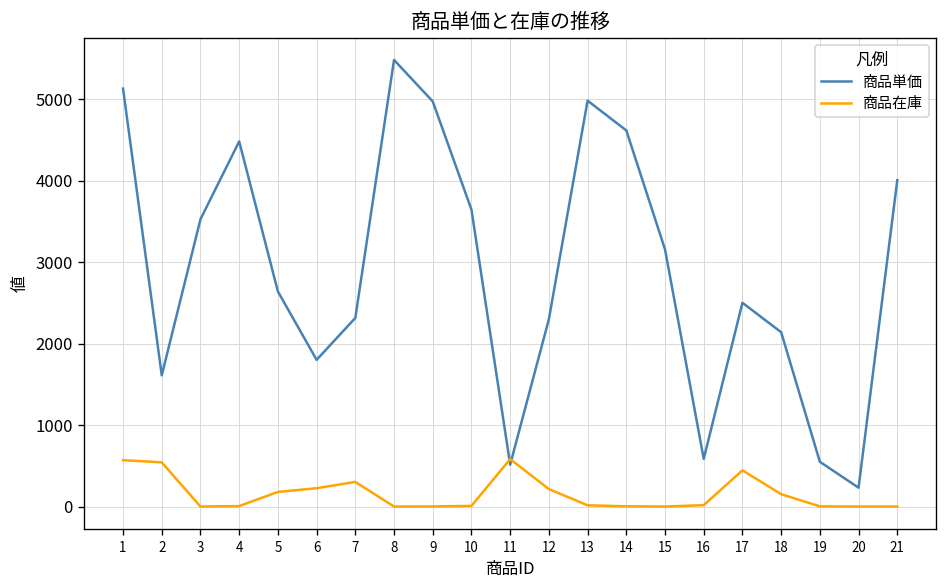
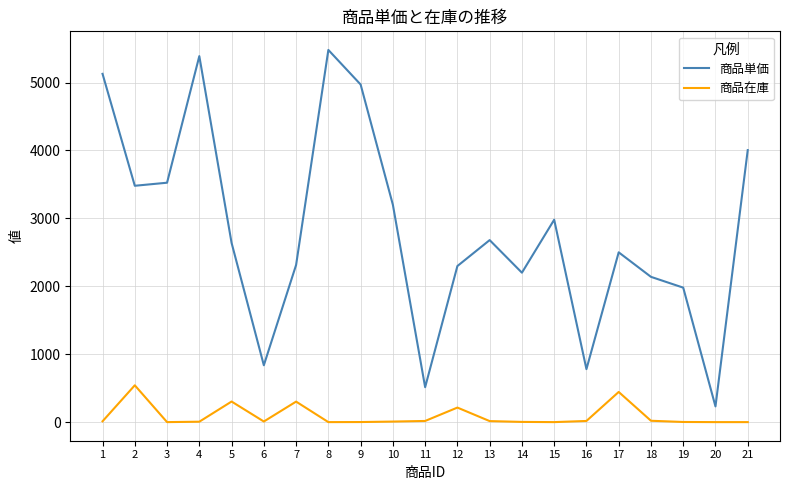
  {
    "商品単価": {
      "1": 5100,
-     "2": 1600,
+     "2": 3500,
      "3": 3500,
-     "4": 4500,
+     "4": 5400,
      "5": 2600,
-     "6": 1800,
+     "6": 800,
      "7": 2300,
      "8": 5500,
      "9": 5000,
-     "10": 3600,
+     "10": 3200,
      "11": 500,
      "12": 2300,
-     "13": 5000,
-     "14": 4600,
-     "15": 3200,
-     "16": 600,
+     "13": 2700,
+     "14": 2200,
+     "15": 3000,
+     "16": 800,
      "17": 2500,
      "18": 2100,
-     "19": 500,
+     "19": 2000,
      "20": 200,
      "21": 4000
    },
    "商品在庫": {
-     "1": 600,
+     "1": 0,
      "2": 500,
      "3": 0,
      "4": 0,
-     "5": 200,
-     "6": 200,
+     "5": 300,
+     "6": 0,
      "7": 300,
      "8": 0,
      "9": 0,
      "10": 0,
-     "11": 600,
+     "11": 0,
      "12": 200,
      "13": 0,
      "14": 0,
      "15": 0,
      "16": 0,
      "17": 400,
-     "18": 200,
+     "18": 0,
      "19": 0,
      "20": 0,
      "21": 0
    }
  }
